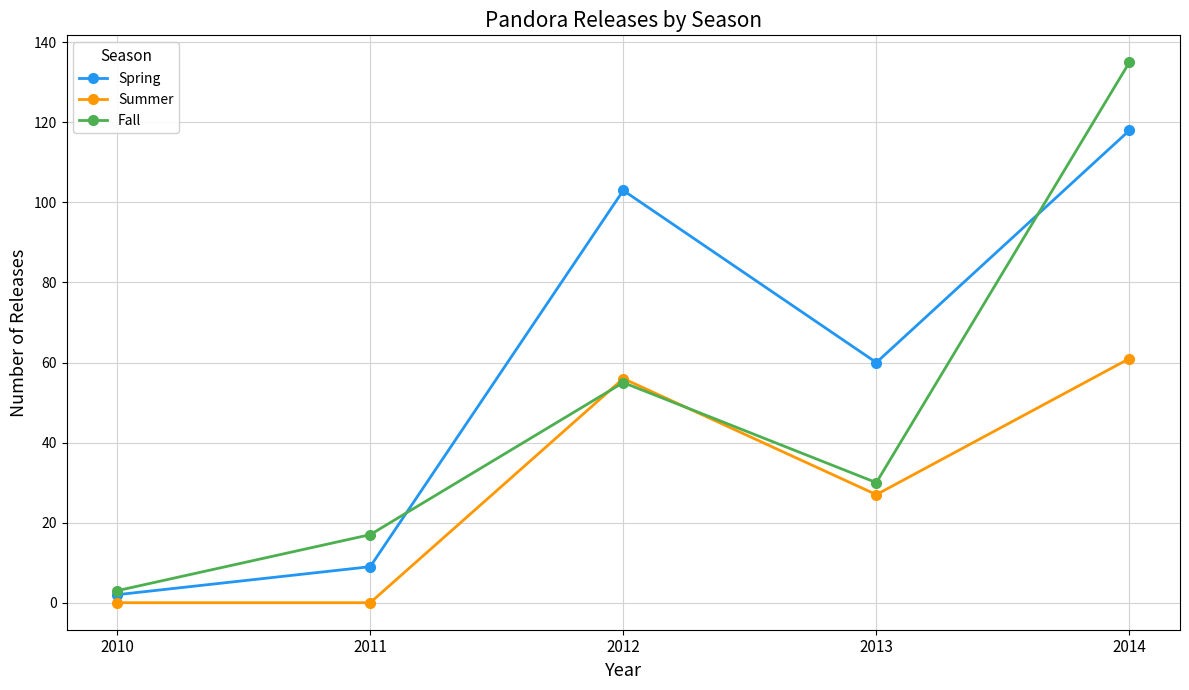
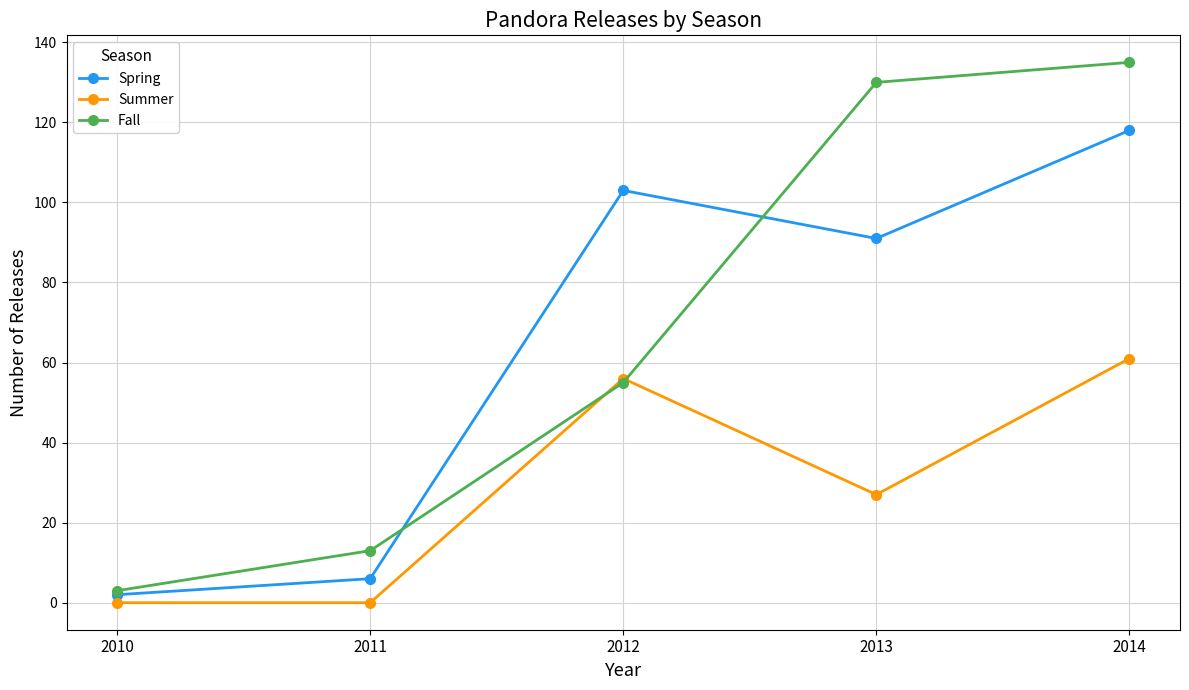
  {
    "Spring": {
      "2010": 2,
-     "2011": 9,
+     "2011": 6,
      "2012": 103,
-     "2013": 60,
+     "2013": 91,
      "2014": 118
    },
    "Summer": {
      "2010": 0,
      "2011": 0,
      "2012": 56,
      "2013": 27,
      "2014": 61
    },
    "Fall": {
      "2010": 3,
-     "2011": 17,
+     "2011": 13,
      "2012": 55,
-     "2013": 30,
+     "2013": 130,
      "2014": 135
    }
  }
